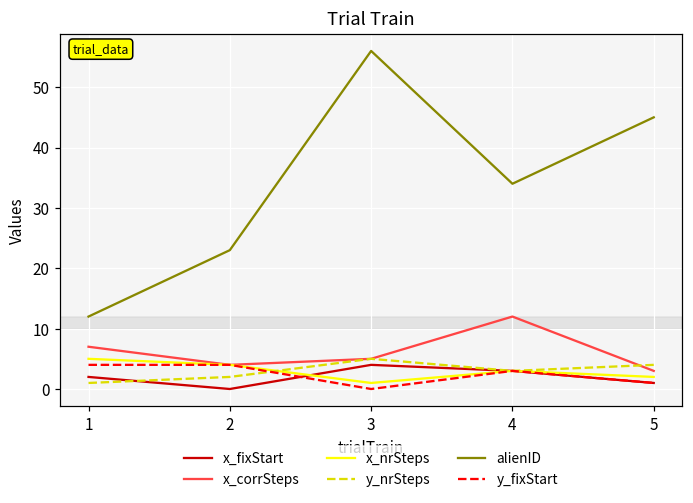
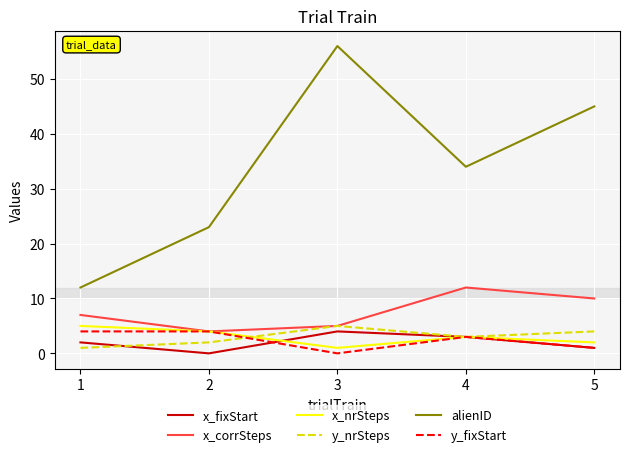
  {
    "x_corrSteps": {
      "1": 7,
      "4": 12,
-     "5": 3
+     "5": 10
    },
    "alienID": {
      "1": 12,
      "2": 23,
      "3": 56,
      "4": 34,
      "5": 45
    }
  }
